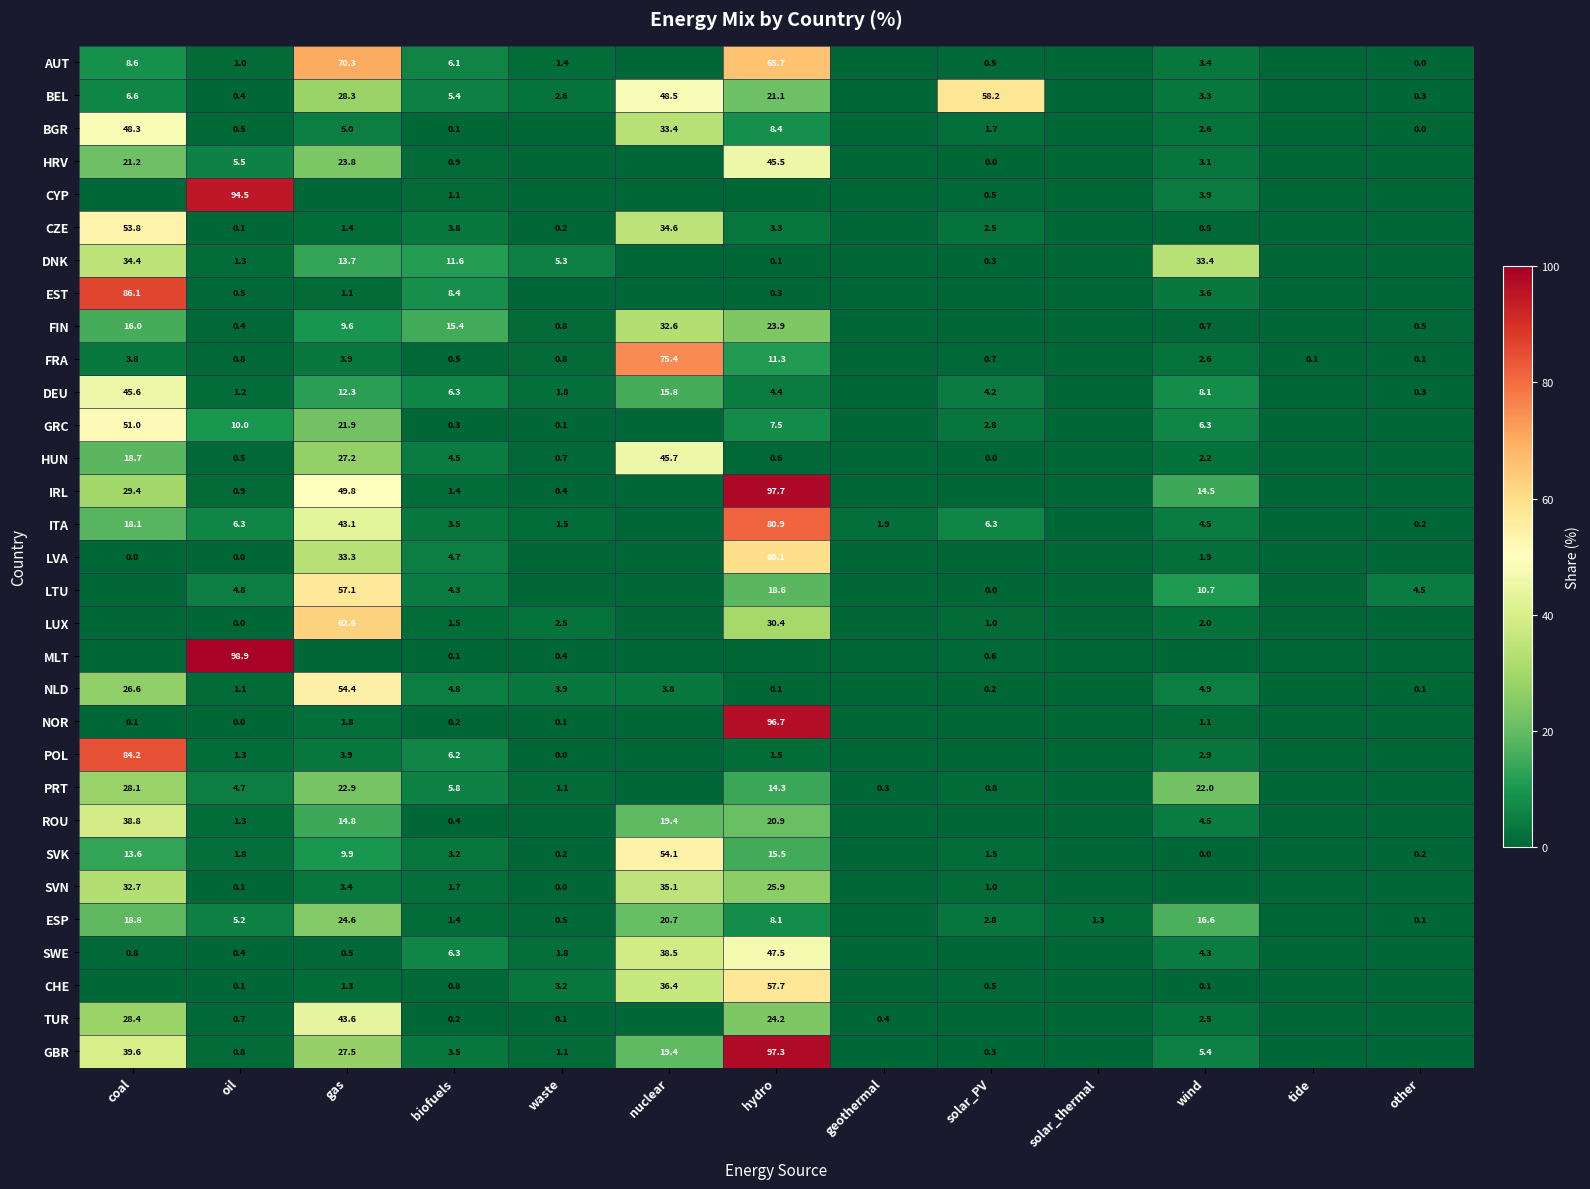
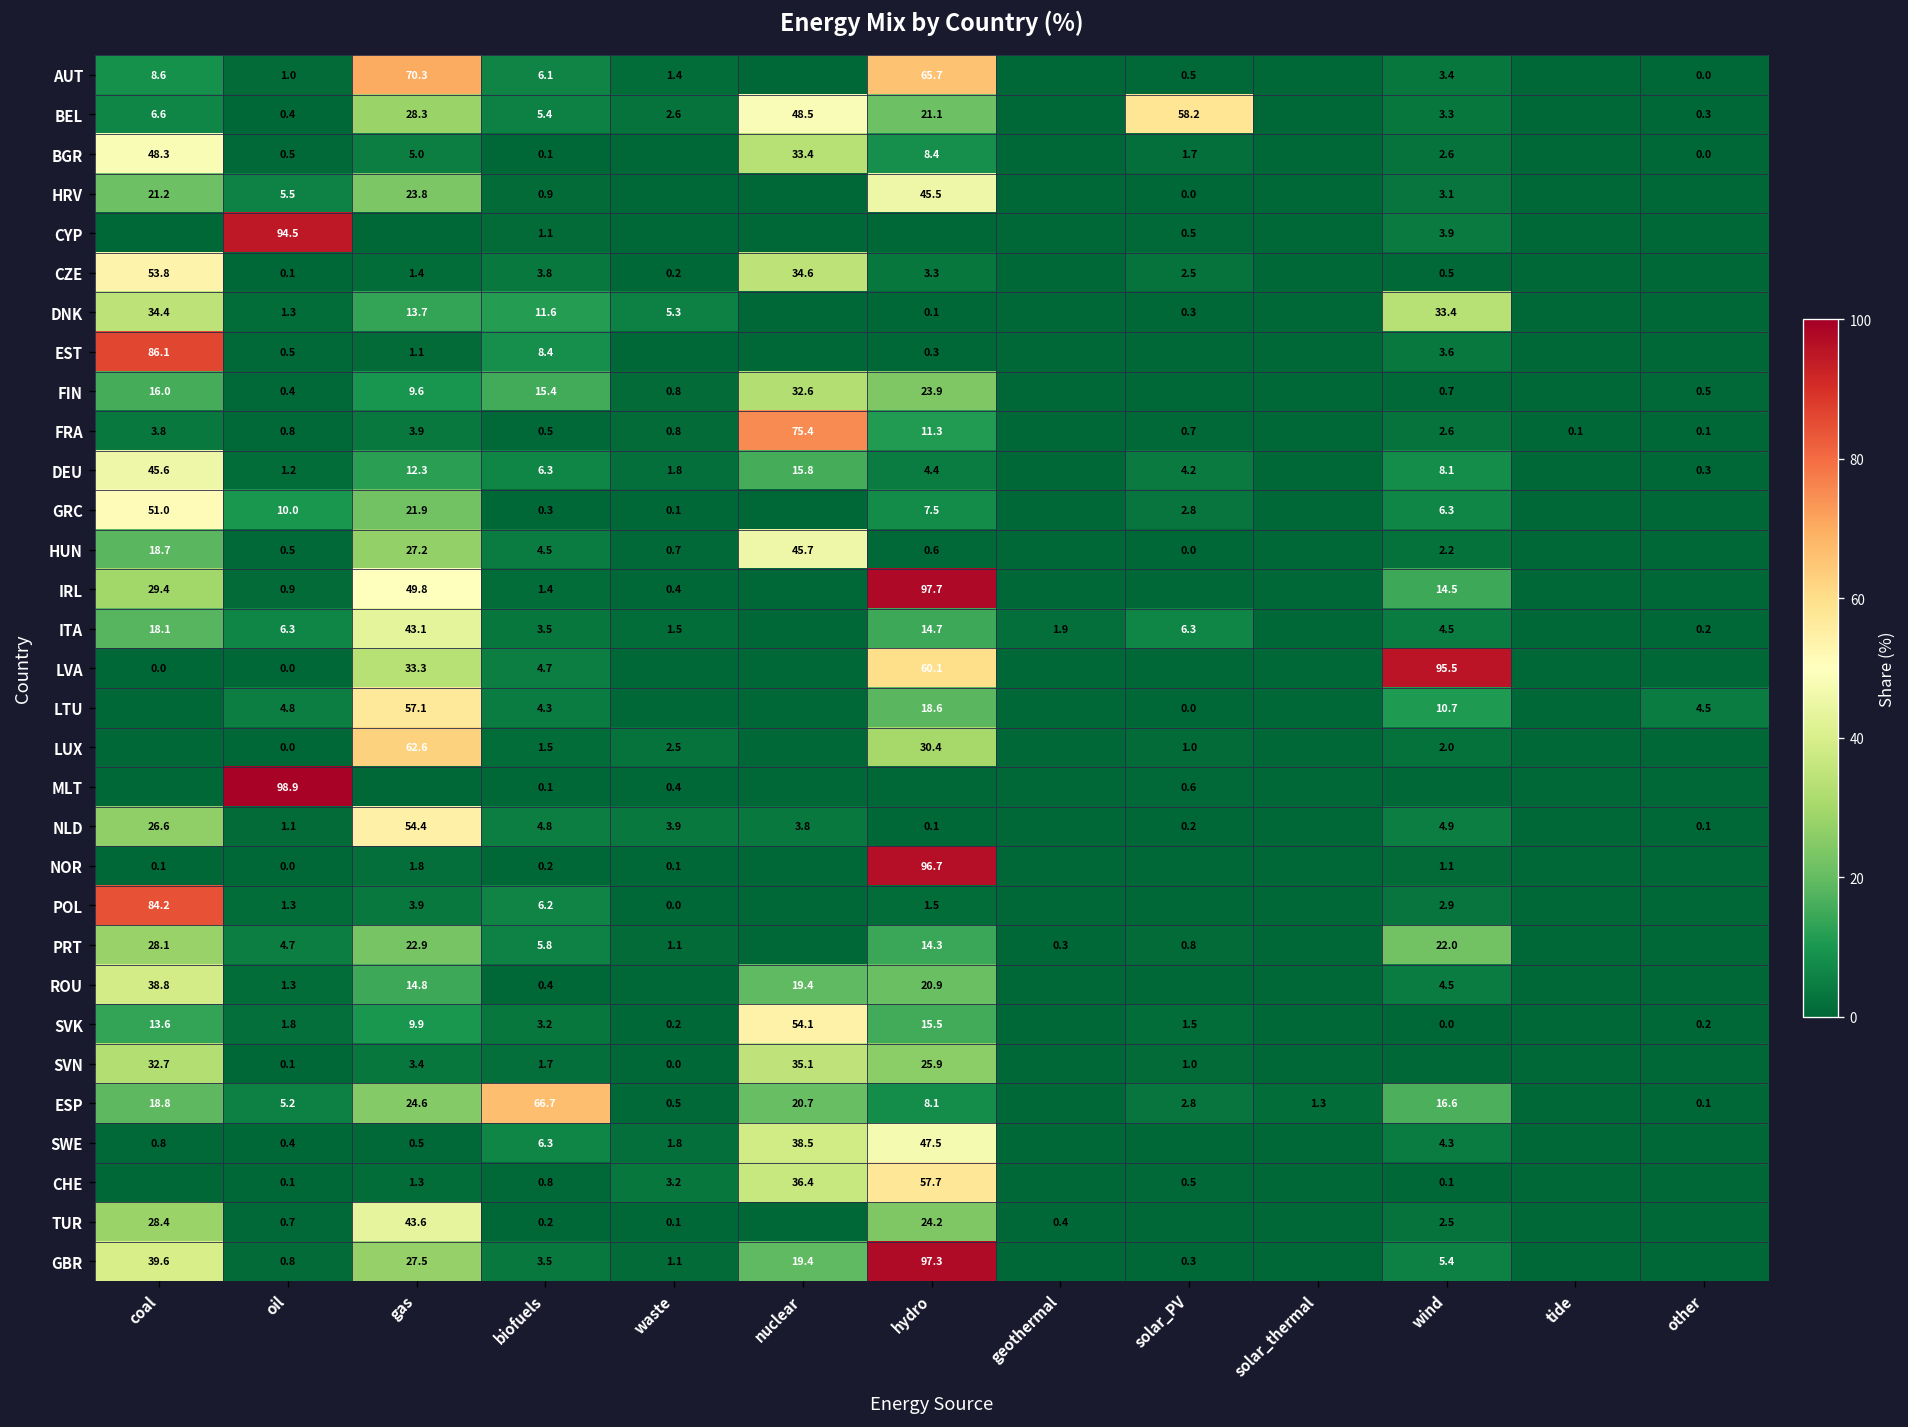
  {
    "ITA": {
      "coal": 18.1,
      "oil": 6.3,
      "gas": 43.1,
      "biofuels": 3.5,
      "waste": 1.5,
-     "hydro": 80.9,
+     "hydro": 14.7,
      "geothermal": 1.9,
      "solar_PV": 6.3,
      "wind": 4.5,
      "other": 0.2
    },
    "LVA": {
      "coal": 0.0,
      "oil": 0.0,
      "gas": 33.3,
      "biofuels": 4.7,
      "hydro": 60.1,
-     "wind": 1.9
+     "wind": 95.5
    },
    "ESP": {
      "coal": 18.8,
      "oil": 5.2,
      "gas": 24.6,
-     "biofuels": 1.4,
+     "biofuels": 66.7,
      "waste": 0.5,
      "nuclear": 20.7,
      "hydro": 8.1,
      "solar_PV": 2.8,
      "solar_thermal": 1.3,
      "wind": 16.6,
      "other": 0.1
    }
  }
